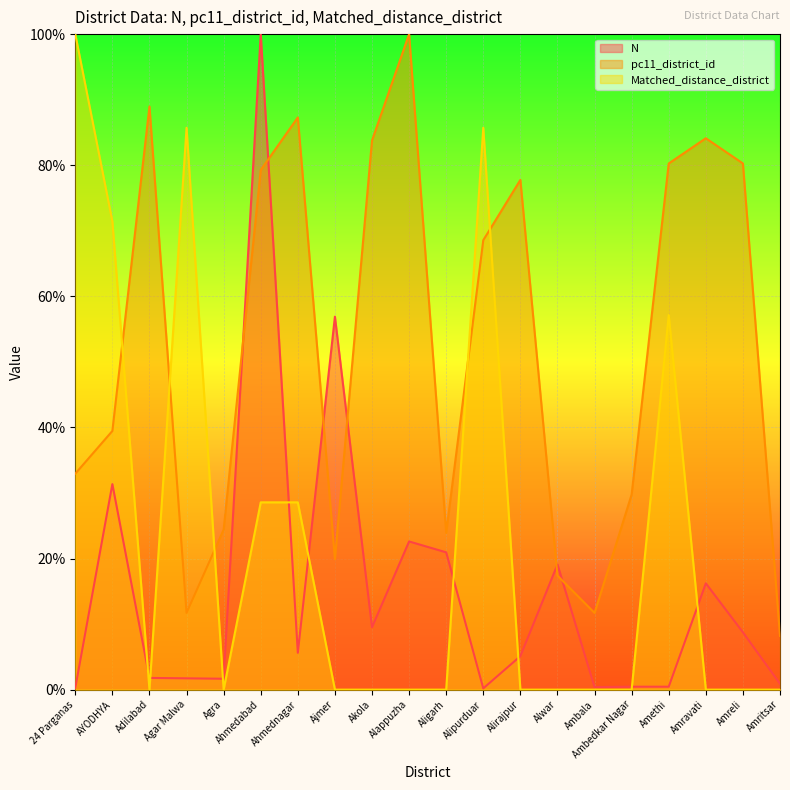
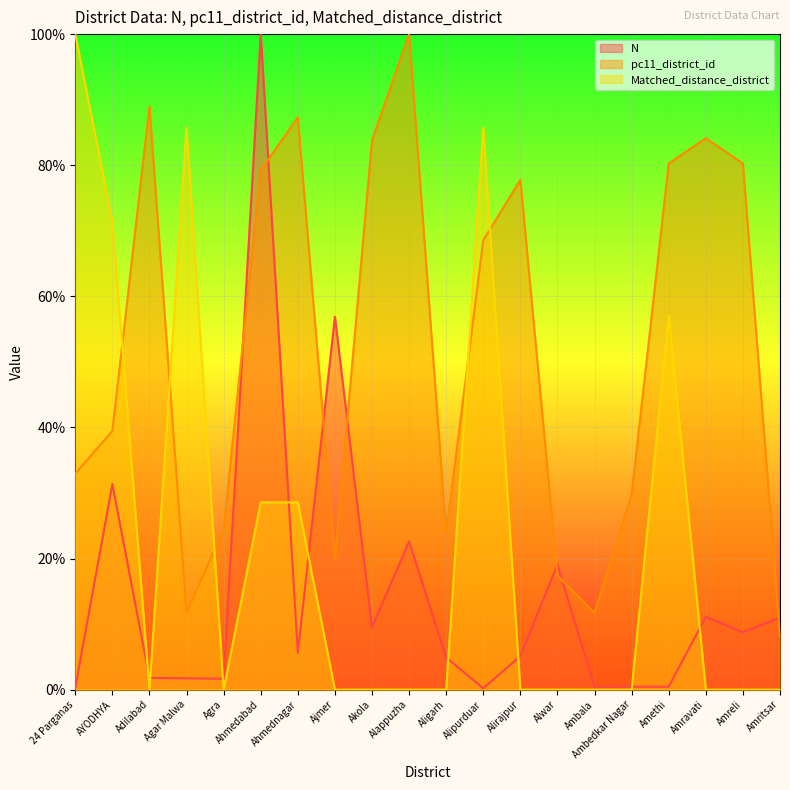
  {
    "N": {
      "24 Parganas": "0%",
      "AYODHYA": "31%",
      "Adilabad": "2%",
      "Agar Malwa": "2%",
      "Agra": "2%",
      "Ahmedabad": "100%",
      "Ahmednagar": "6%",
      "Ajmer": "57%",
      "Akola": "10%",
      "Alappuzha": "23%",
-     "Aligarh": "21%",
+     "Aligarh": "5%",
      "Alipurduar": "0%",
      "Alirajpur": "5%",
      "Alwar": "19%",
      "Ambedkar Nagar": "0%",
      "Amethi": "0%",
-     "Amravati": "16%",
+     "Amravati": "11%",
      "Amreli": "9%",
-     "Amritsar": "1%"
+     "Amritsar": "11%"
    }
  }
